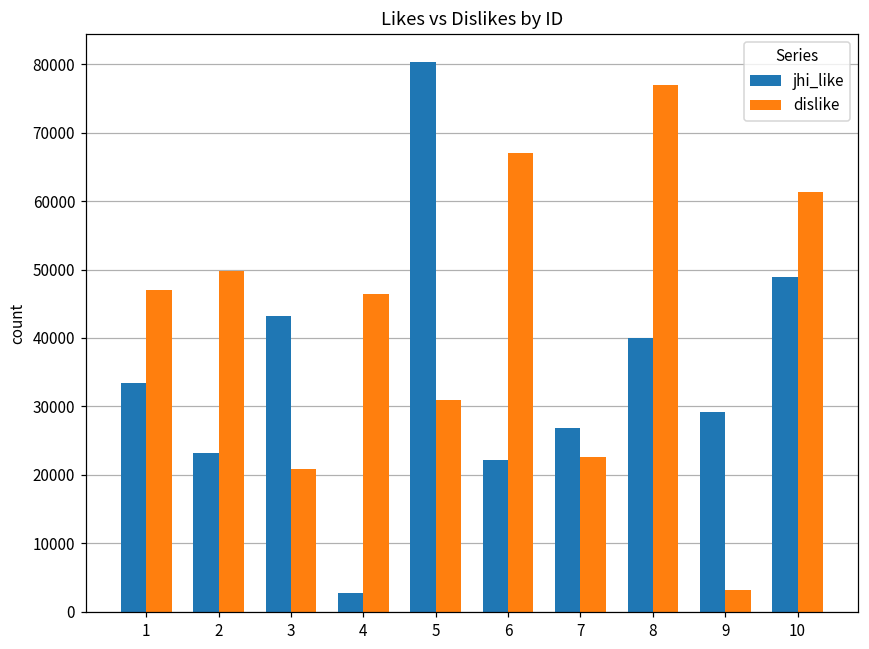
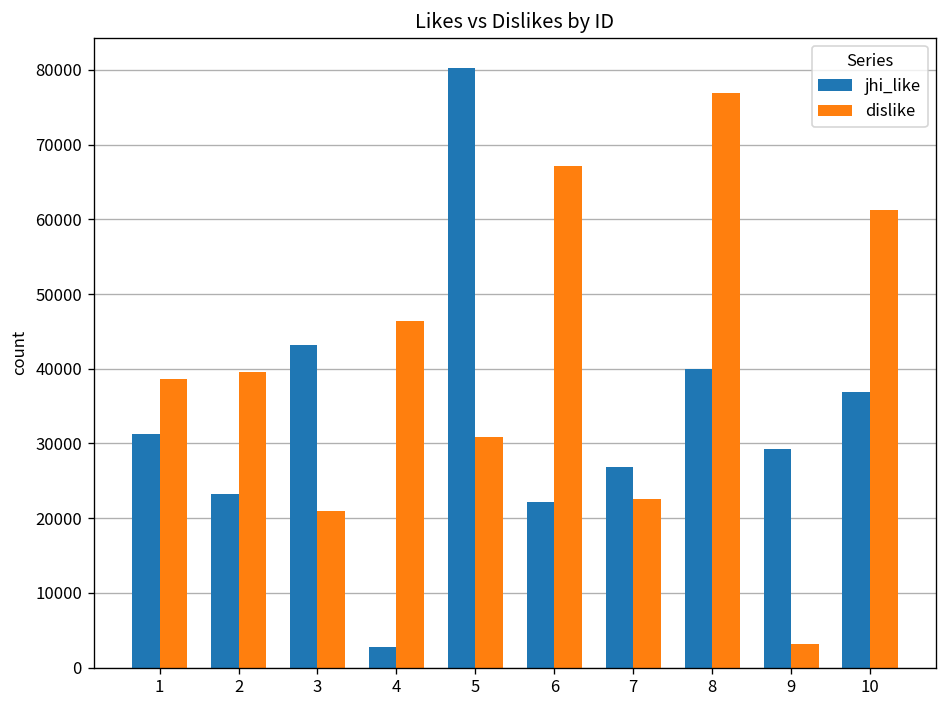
  {
    "jhi_like": {
-     "1": 33000,
+     "1": 31000,
      "2": 23000,
      "3": 43000,
      "4": 3000,
      "5": 80000,
      "6": 22000,
      "7": 27000,
      "8": 40000,
      "9": 29000,
-     "10": 49000
+     "10": 37000
    },
    "dislike": {
-     "1": 47000,
-     "2": 50000,
+     "1": 39000,
+     "2": 40000,
      "3": 21000,
      "4": 46000,
      "5": 31000,
      "6": 67000,
      "7": 23000,
      "8": 77000,
      "9": 3000,
      "10": 61000
    }
  }
